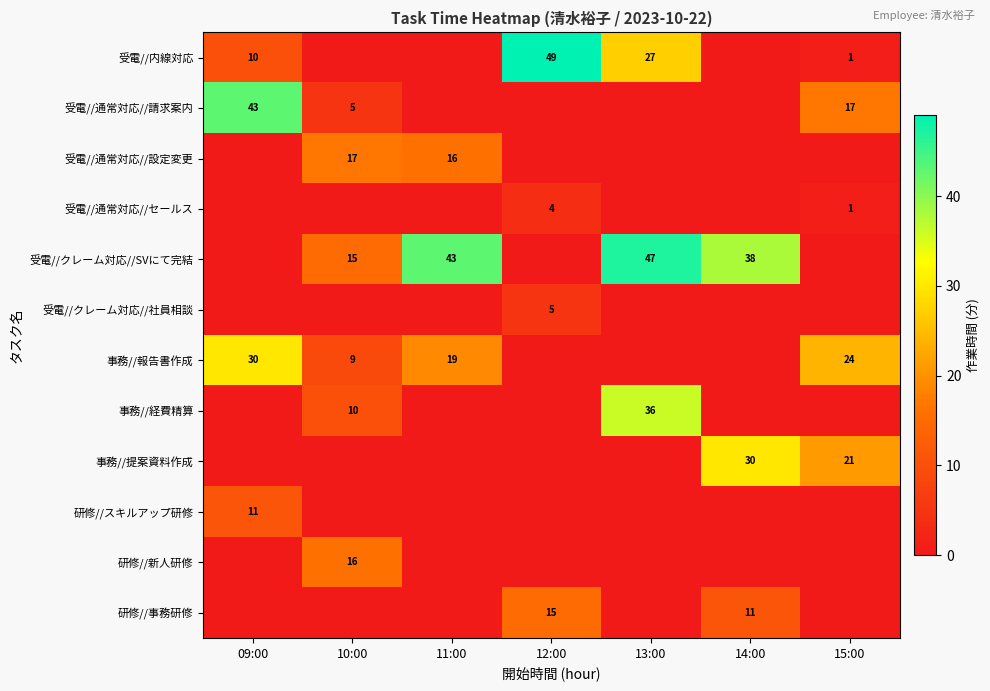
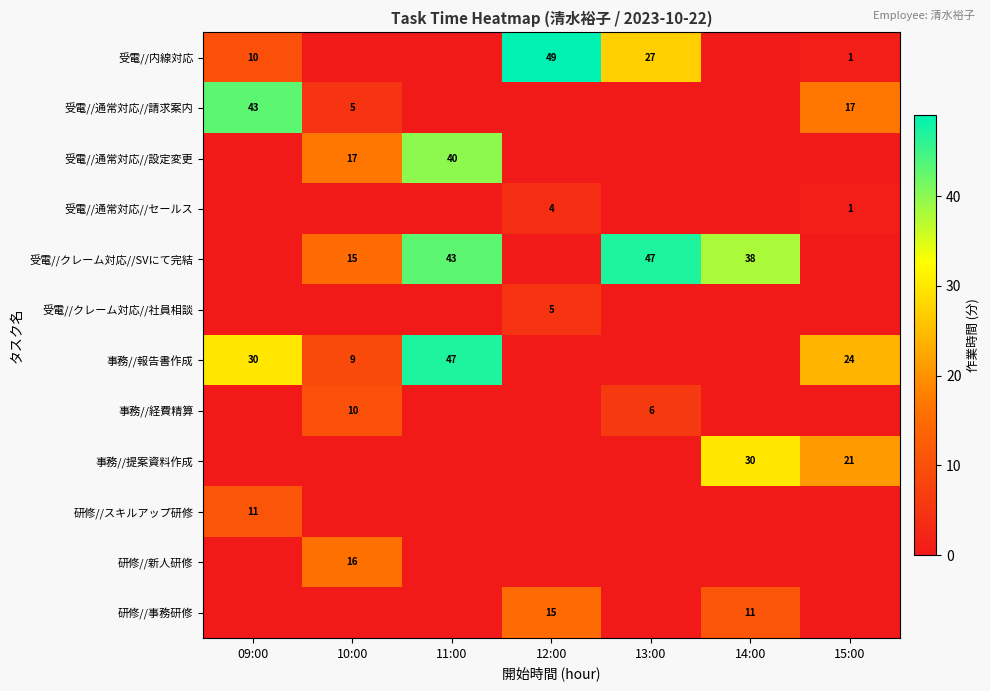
  {
    "受電//内線対応": {
      "09:00": 10,
      "12:00": 49,
      "13:00": 27,
      "15:00": 1
    },
    "受電//通常対応//請求案内": {
      "09:00": 43,
      "10:00": 5,
      "15:00": 17
    },
    "受電//通常対応//設定変更": {
      "10:00": 17,
-     "11:00": 16
+     "11:00": 40
    },
    "受電//通常対応//セールス": {
      "12:00": 4,
      "15:00": 1
    },
    "受電//クレーム対応//SVにて完結": {
      "10:00": 15,
      "11:00": 43,
      "13:00": 47,
      "14:00": 38
    },
    "受電//クレーム対応//社員相談": {
      "12:00": 5
    },
    "事務//報告書作成": {
      "09:00": 30,
      "10:00": 9,
-     "11:00": 19,
+     "11:00": 47,
      "15:00": 24
    },
    "事務//経費精算": {
      "10:00": 10,
-     "13:00": 36
+     "13:00": 6
    },
    "事務//提案資料作成": {
      "14:00": 30,
      "15:00": 21
    },
    "研修//スキルアップ研修": {
      "09:00": 11
    },
    "研修//新人研修": {
      "10:00": 16
    },
    "研修//事務研修": {
      "12:00": 15,
      "14:00": 11
    }
  }
